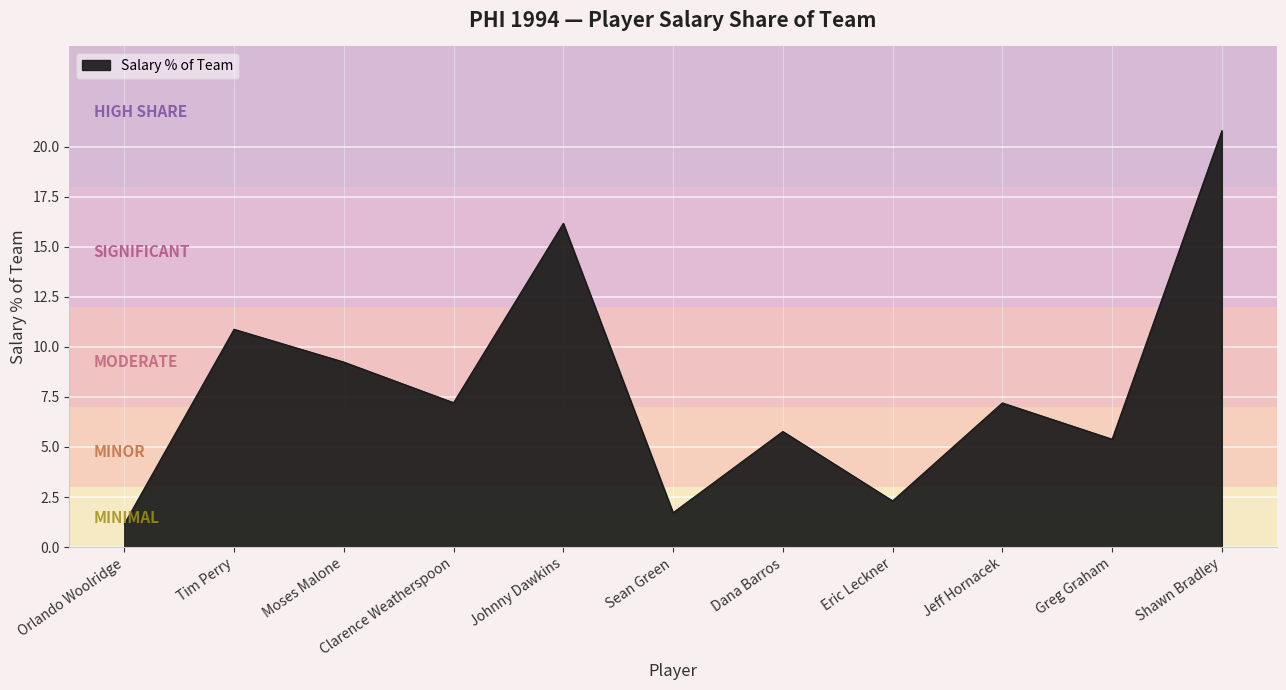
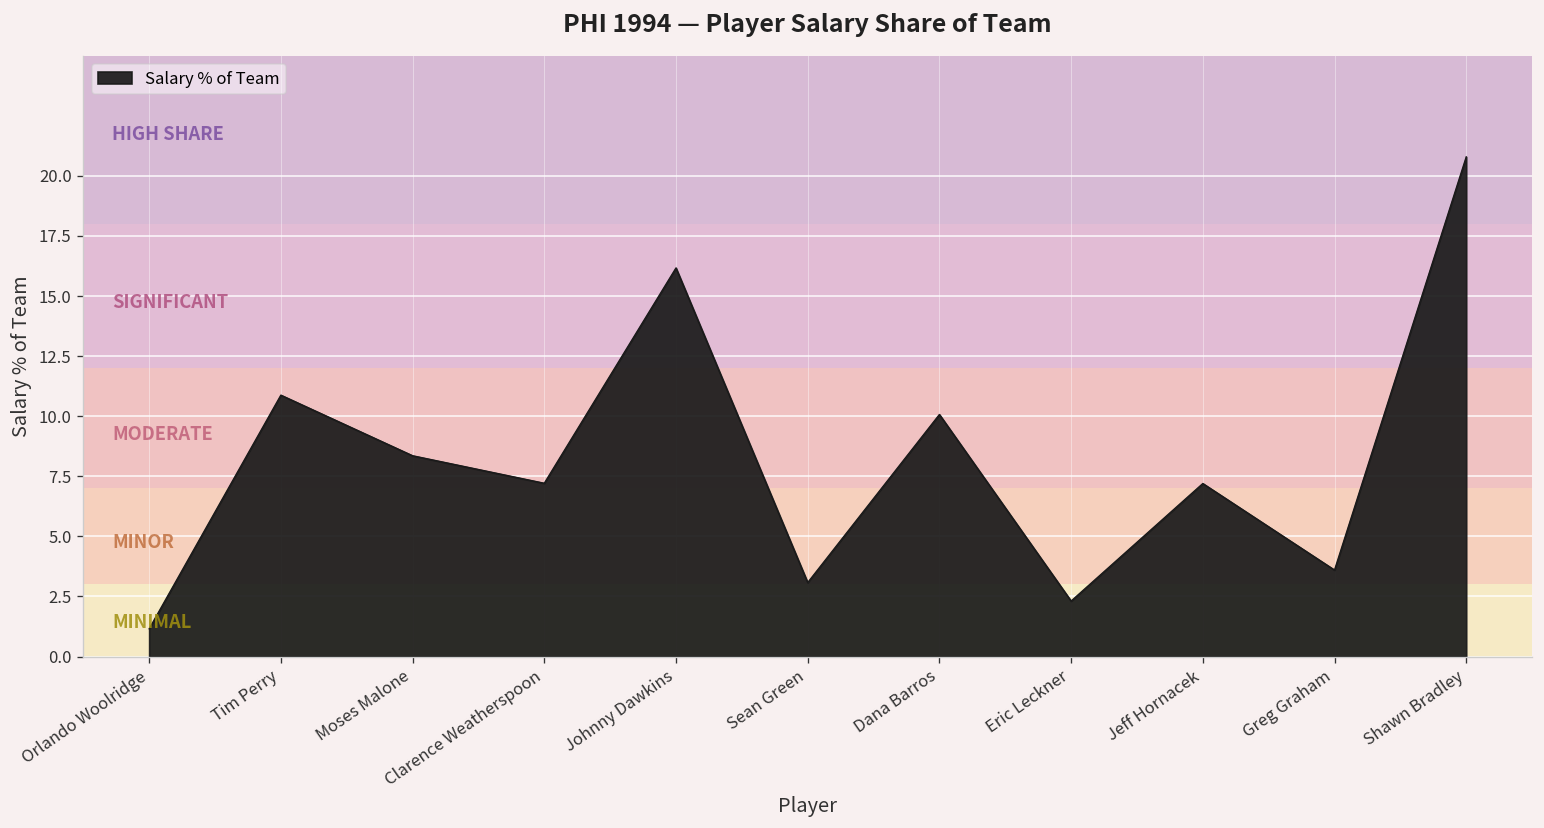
  {
    "Orlando Woolridge": 1.2,
    "Tim Perry": 10.9,
-   "Moses Malone": 9.2,
+   "Moses Malone": 8.4,
    "Clarence Weatherspoon": 7.2,
    "Johnny Dawkins": 16.2,
-   "Sean Green": 1.7,
-   "Dana Barros": 5.8,
+   "Sean Green": 3.1,
+   "Dana Barros": 10.1,
    "Eric Leckner": 2.3,
    "Jeff Hornacek": 7.2,
-   "Greg Graham": 5.4,
+   "Greg Graham": 3.6,
    "Shawn Bradley": 20.8
  }
